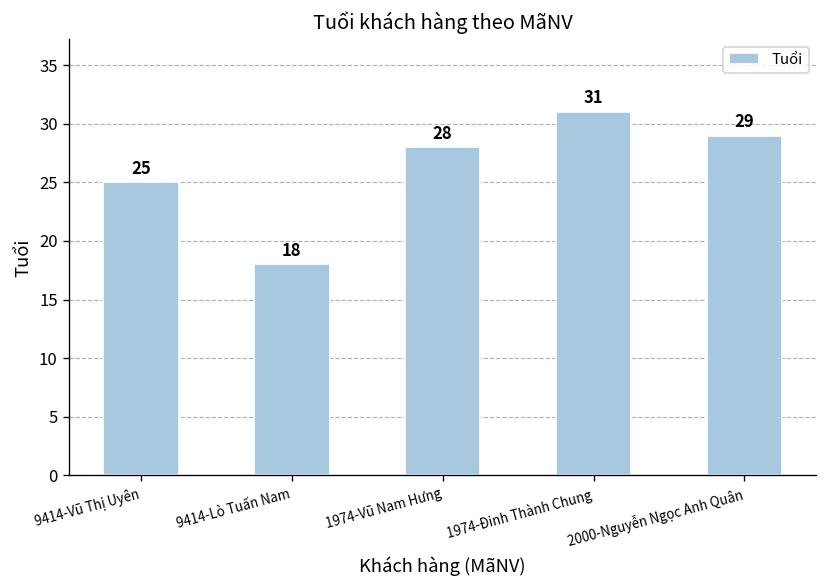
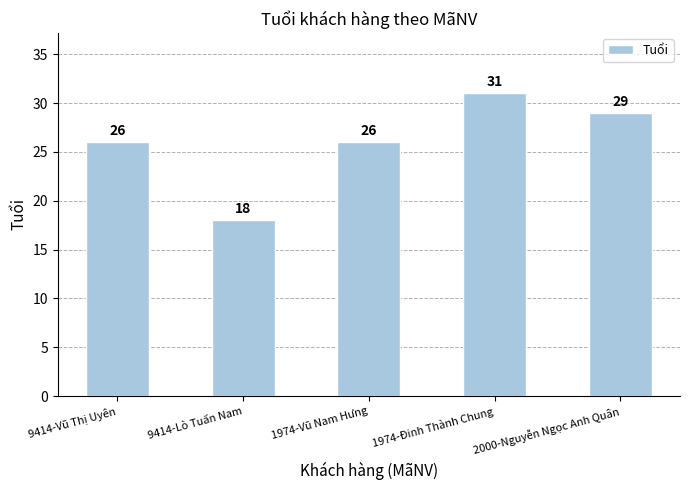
  {
-   "9414-Vũ Thị Uyên": 25,
+   "9414-Vũ Thị Uyên": 26,
    "9414-Lò Tuấn Nam": 18,
-   "1974-Vũ Nam Hưng": 28,
+   "1974-Vũ Nam Hưng": 26,
    "1974-Đinh Thành Chung": 31,
    "2000-Nguyễn Ngọc Anh Quân": 29
  }
